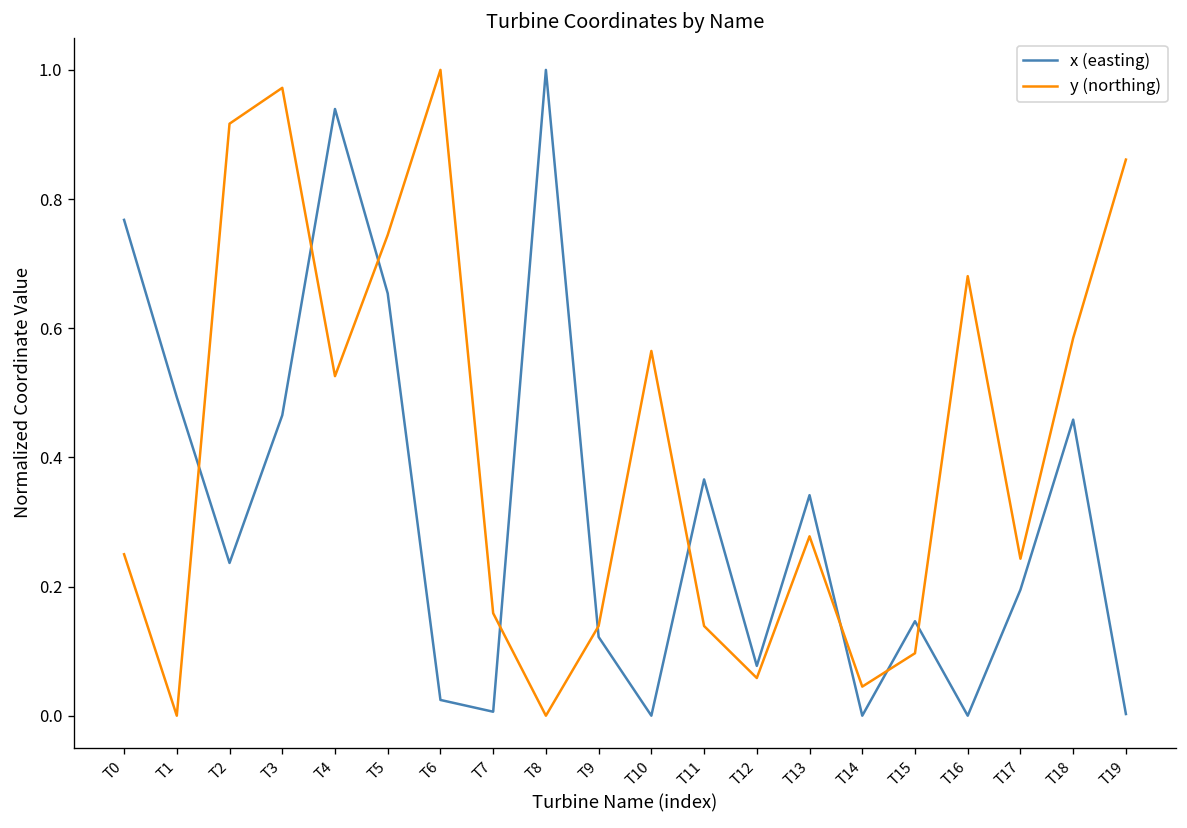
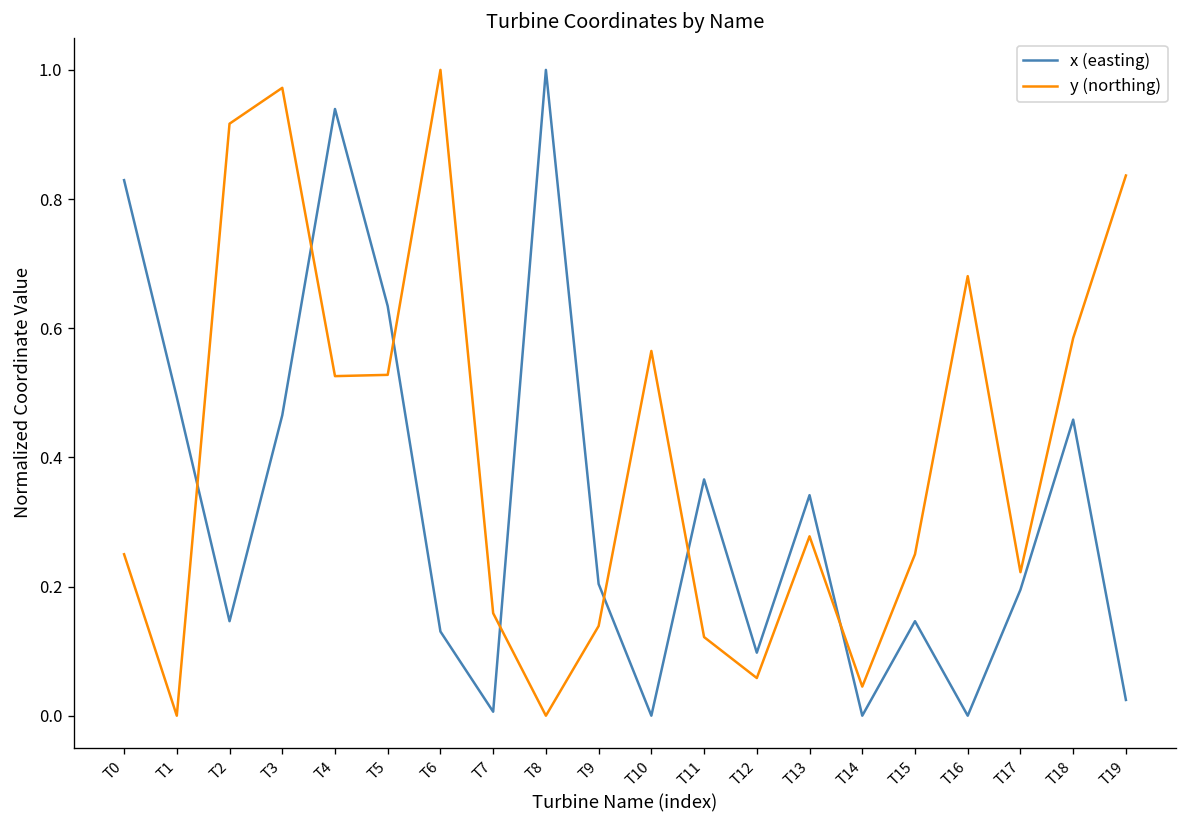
  {
    "x (easting)": {
-     "T0": 0.77,
+     "T0": 0.83,
      "T1": 0.49,
-     "T2": 0.24,
+     "T2": 0.15,
      "T3": 0.47,
      "T4": 0.94,
-     "T5": 0.65,
-     "T6": 0.02,
+     "T5": 0.63,
+     "T6": 0.13,
      "T7": 0.01,
      "T8": 1.00,
-     "T9": 0.12,
+     "T9": 0.20,
      "T10": 0.00,
      "T11": 0.37,
-     "T12": 0.08,
+     "T12": 0.10,
      "T13": 0.34,
      "T14": 0.00,
      "T15": 0.15,
      "T16": 0.00,
      "T17": 0.20,
      "T18": 0.46,
-     "T19": 0.00
+     "T19": 0.02
    },
    "y (northing)": {
      "T0": 0.25,
      "T1": 0.00,
      "T2": 0.92,
      "T3": 0.97,
      "T4": 0.53,
-     "T5": 0.74,
+     "T5": 0.53,
      "T6": 1.00,
      "T7": 0.16,
      "T8": 0.00,
      "T9": 0.14,
      "T10": 0.56,
-     "T11": 0.14,
+     "T11": 0.12,
      "T12": 0.06,
      "T13": 0.28,
      "T14": 0.05,
-     "T15": 0.10,
+     "T15": 0.25,
      "T16": 0.68,
-     "T17": 0.24,
+     "T17": 0.22,
      "T18": 0.58,
-     "T19": 0.86
+     "T19": 0.84
    }
  }
